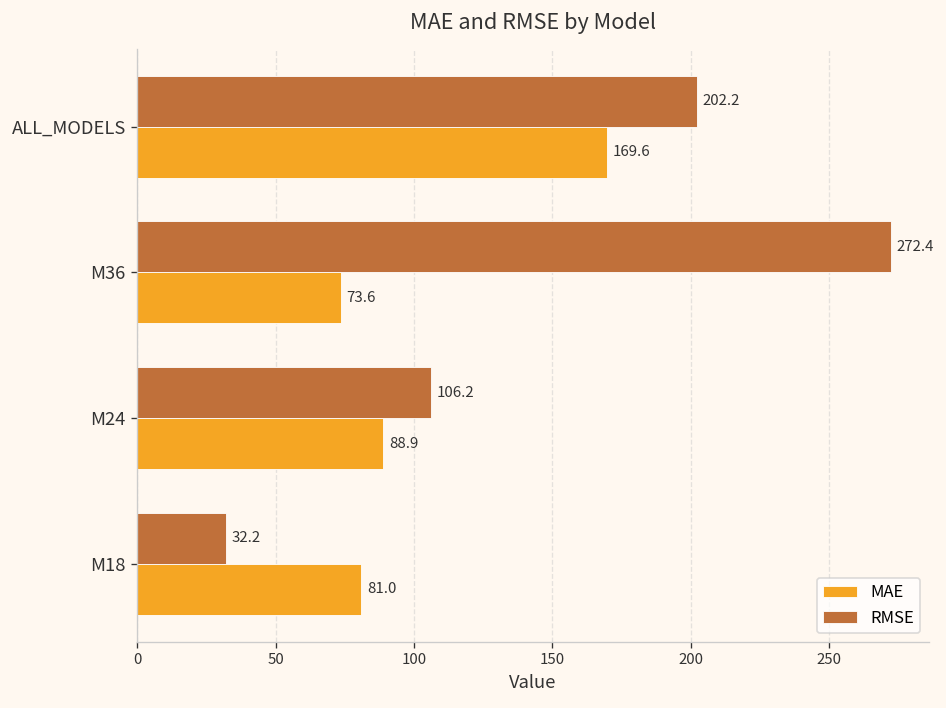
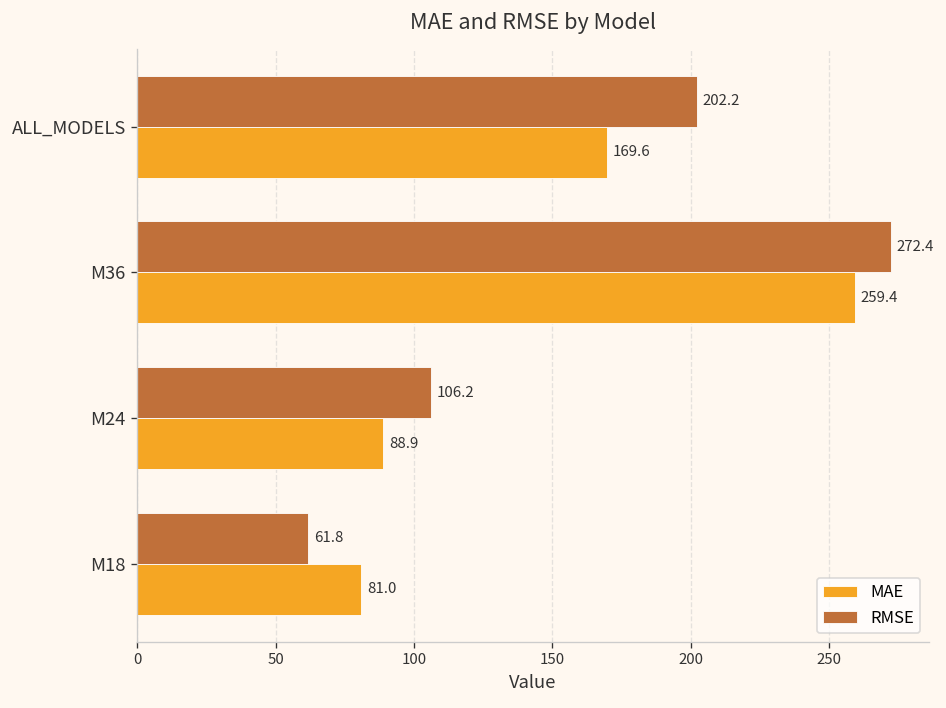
  {
    "MAE": {
      "ALL_MODELS": 169.6,
-     "M36": 73.6,
+     "M36": 259.4,
      "M24": 88.9,
      "M18": 81.0
    },
    "RMSE": {
      "ALL_MODELS": 202.2,
      "M36": 272.4,
      "M24": 106.2,
-     "M18": 32.2
+     "M18": 61.8
    }
  }
